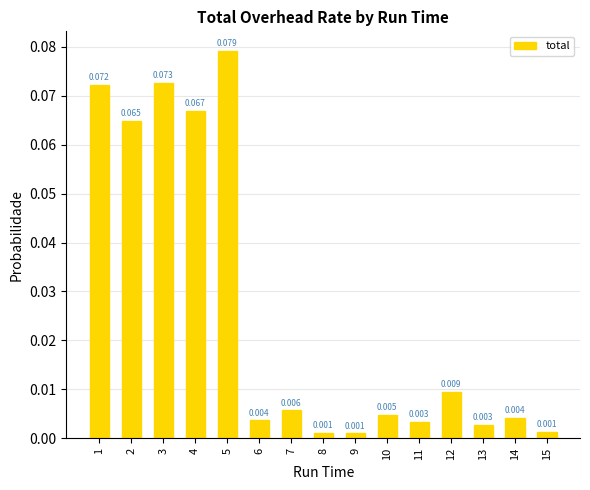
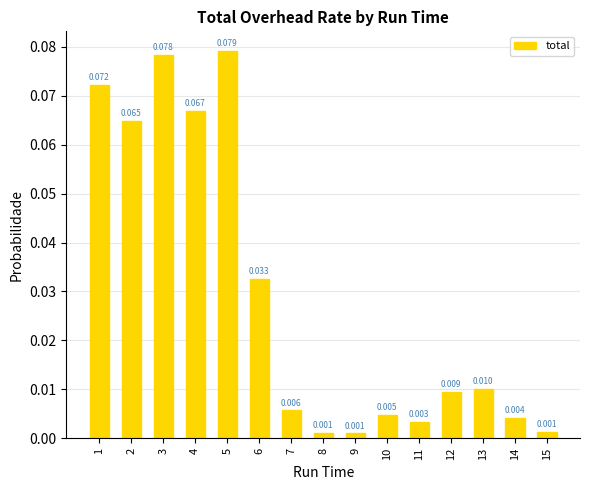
  {
    "1": 0.072,
    "2": 0.065,
-   "3": 0.073,
+   "3": 0.078,
    "4": 0.067,
    "5": 0.079,
-   "6": 0.004,
+   "6": 0.033,
    "7": 0.006,
    "8": 0.001,
    "9": 0.001,
    "10": 0.005,
    "11": 0.003,
    "12": 0.009,
-   "13": 0.003,
+   "13": 0.010,
    "14": 0.004,
    "15": 0.001
  }
